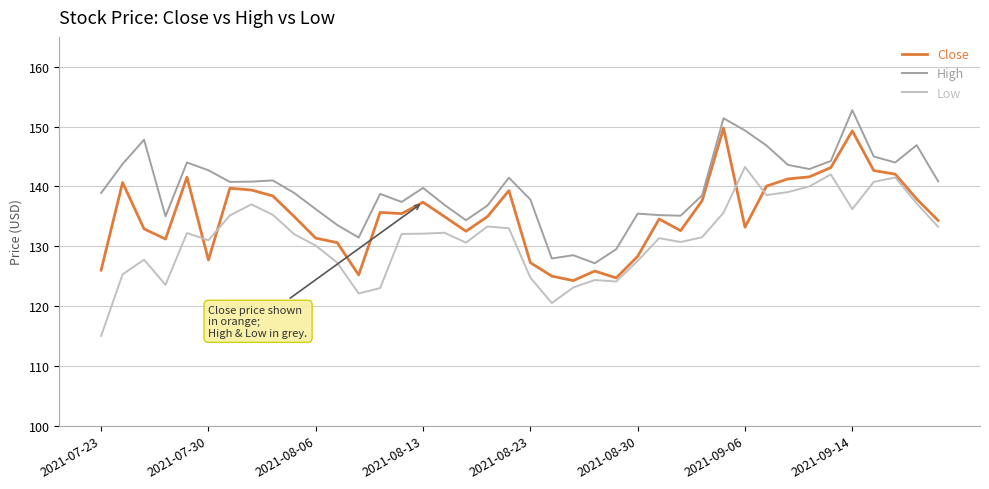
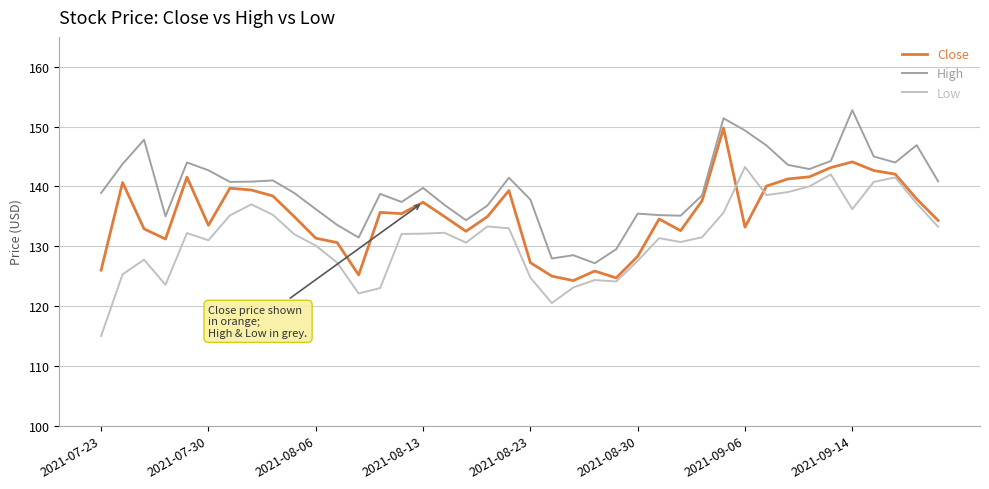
  {
    "Close": {
      "2021-07-23": 126,
-     "2021-07-30": 128,
+     "2021-07-30": 134,
      "2021-08-06": 131,
      "2021-08-13": 137,
      "2021-08-23": 127,
      "2021-08-30": 128,
      "2021-09-06": 133,
-     "2021-09-14": 149
+     "2021-09-14": 144
    }
  }
